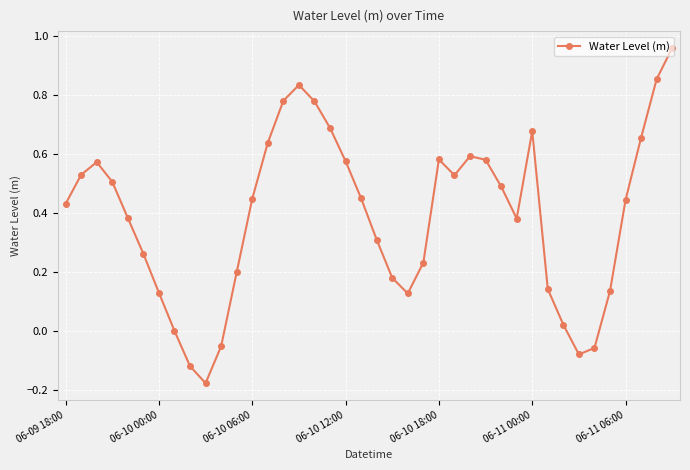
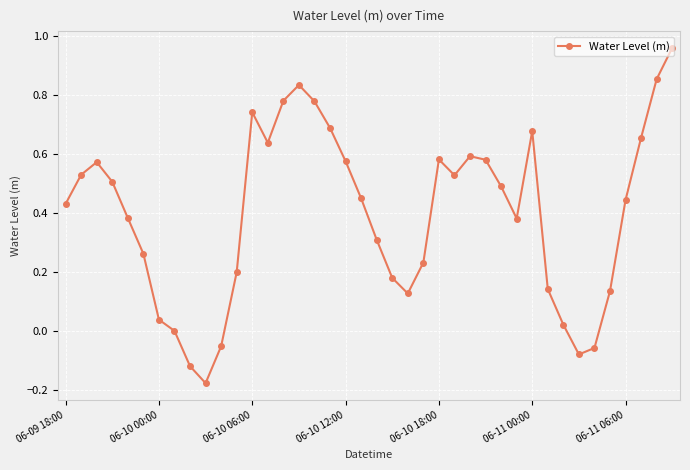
  {
    "06-09 18:00": 0.43,
-   "06-10 00:00": 0.13,
-   "06-10 06:00": 0.45,
+   "06-10 00:00": 0.04,
+   "06-10 06:00": 0.74,
    "06-10 12:00": 0.58,
    "06-10 18:00": 0.58,
    "06-11 00:00": 0.68,
    "06-11 06:00": 0.44
  }
